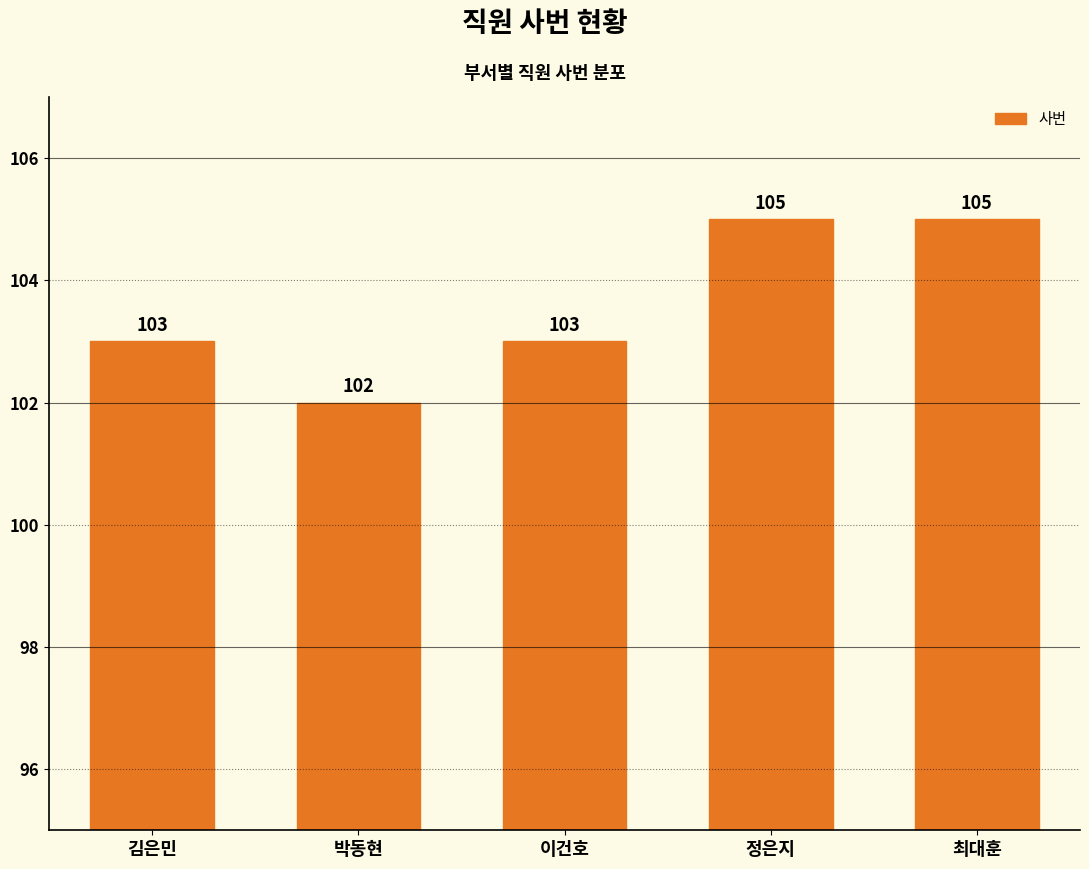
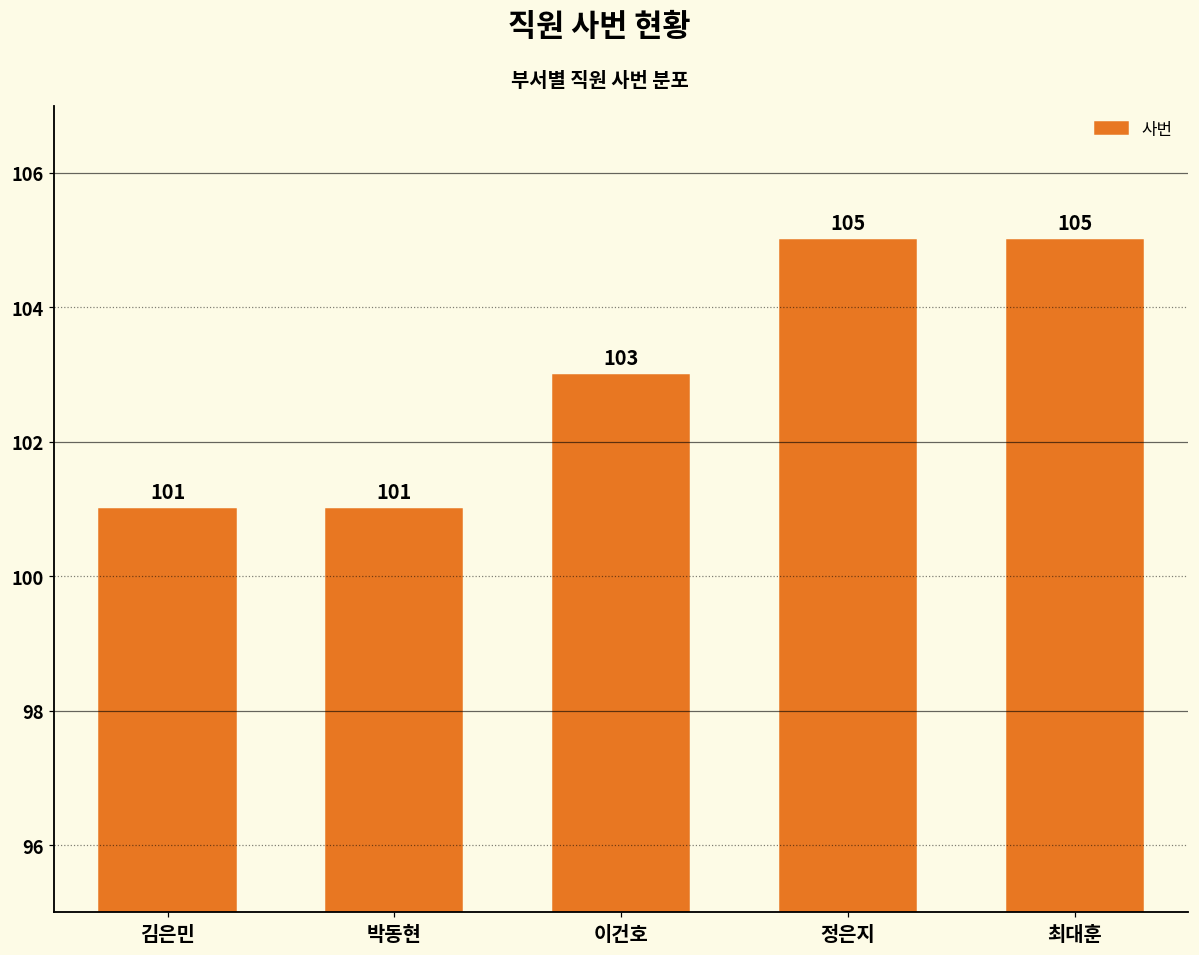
  {
-   "김은민": 103,
-   "박동현": 102,
+   "김은민": 101,
+   "박동현": 101,
    "이건호": 103,
    "정은지": 105,
    "최대훈": 105
  }
